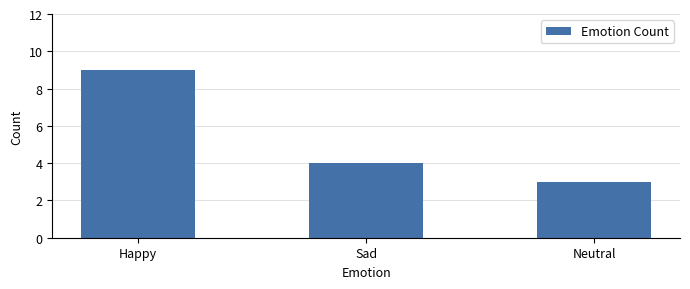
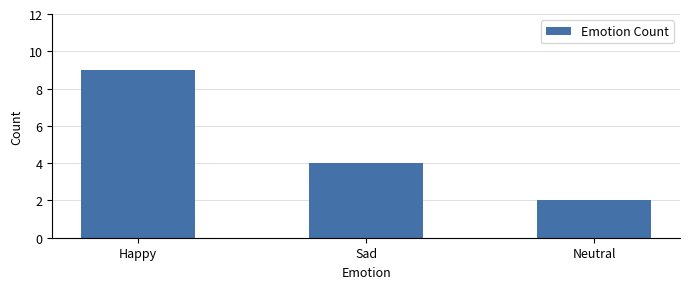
  {
    "Happy": 9,
    "Sad": 4,
-   "Neutral": 3
+   "Neutral": 2
  }
